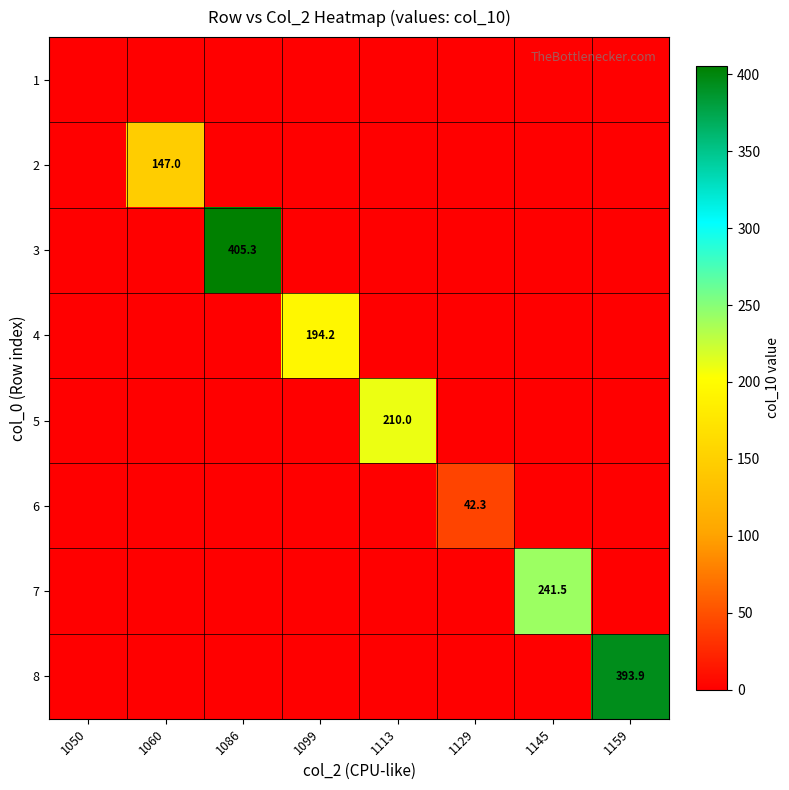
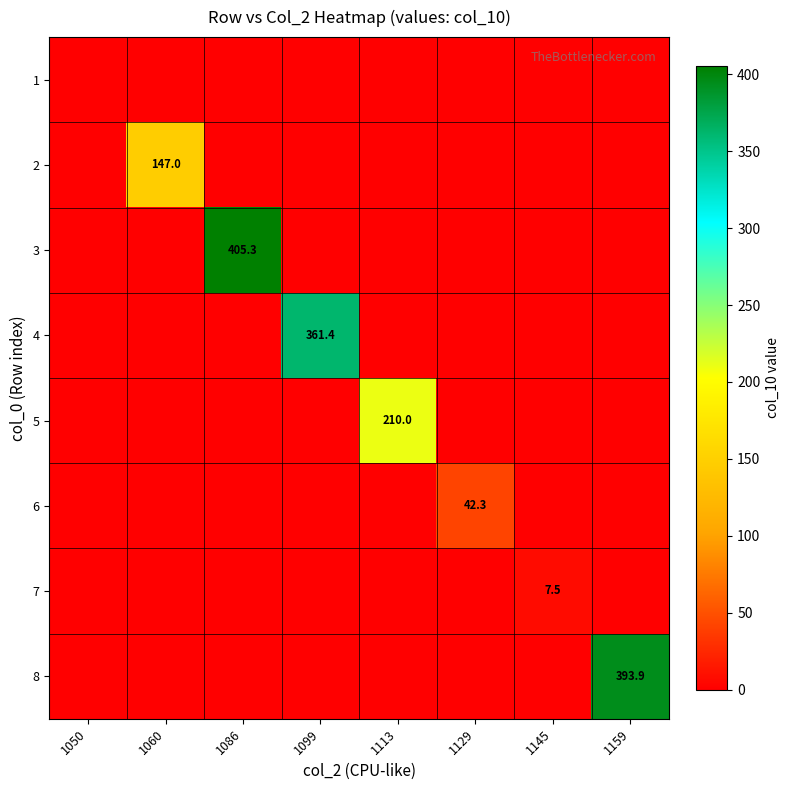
  {
    "2": {
      "1060": 147.0
    },
    "3": {
      "1086": 405.3
    },
    "4": {
-     "1099": 194.2
+     "1099": 361.4
    },
    "5": {
      "1113": 210.0
    },
    "6": {
      "1129": 42.3
    },
    "7": {
-     "1145": 241.5
+     "1145": 7.5
    },
    "8": {
      "1159": 393.9
    }
  }
